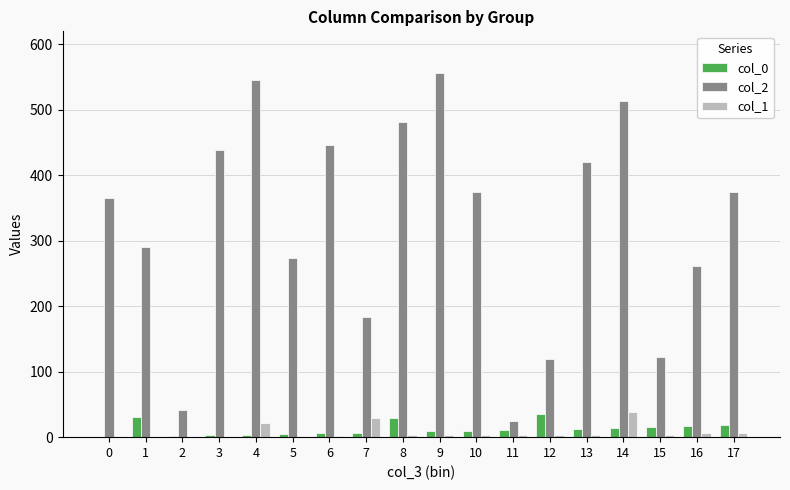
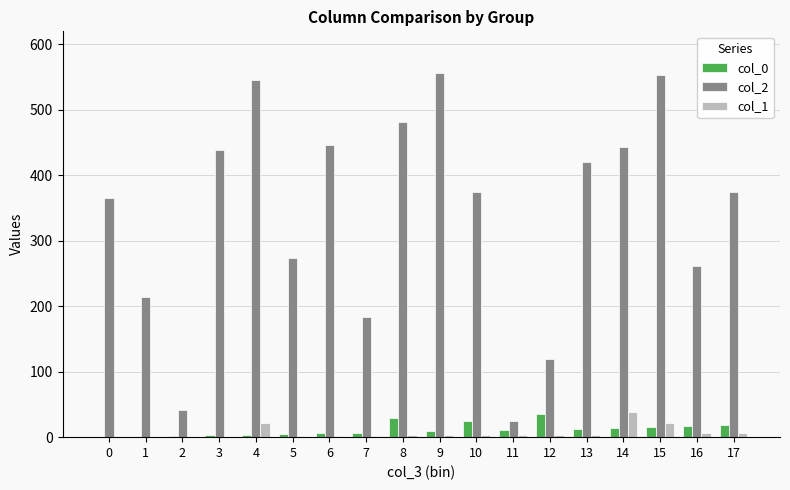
  {
    "col_0": {
      "0": 0,
-     "1": 30,
+     "1": 0,
      "4": 0,
      "5": 10,
      "6": 10,
      "7": 10,
      "8": 30,
      "9": 10,
-     "10": 10,
+     "10": 30,
      "11": 10,
      "12": 40,
      "13": 10,
      "14": 10,
      "15": 20,
      "16": 20,
      "17": 20
    },
    "col_2": {
      "0": 370,
-     "1": 290,
+     "1": 210,
      "2": 40,
      "3": 440,
      "4": 550,
      "5": 270,
      "6": 450,
      "7": 180,
      "8": 480,
      "9": 560,
      "10": 370,
      "11": 20,
      "12": 120,
      "13": 420,
-     "14": 510,
-     "15": 120,
+     "14": 440,
+     "15": 550,
      "16": 260,
      "17": 380
    },
    "col_1": {
      "0": 0,
      "1": 0,
      "4": 20,
-     "7": 30,
+     "7": 0,
      "14": 40,
-     "15": 0,
+     "15": 20,
      "16": 10,
      "17": 10
    }
  }
